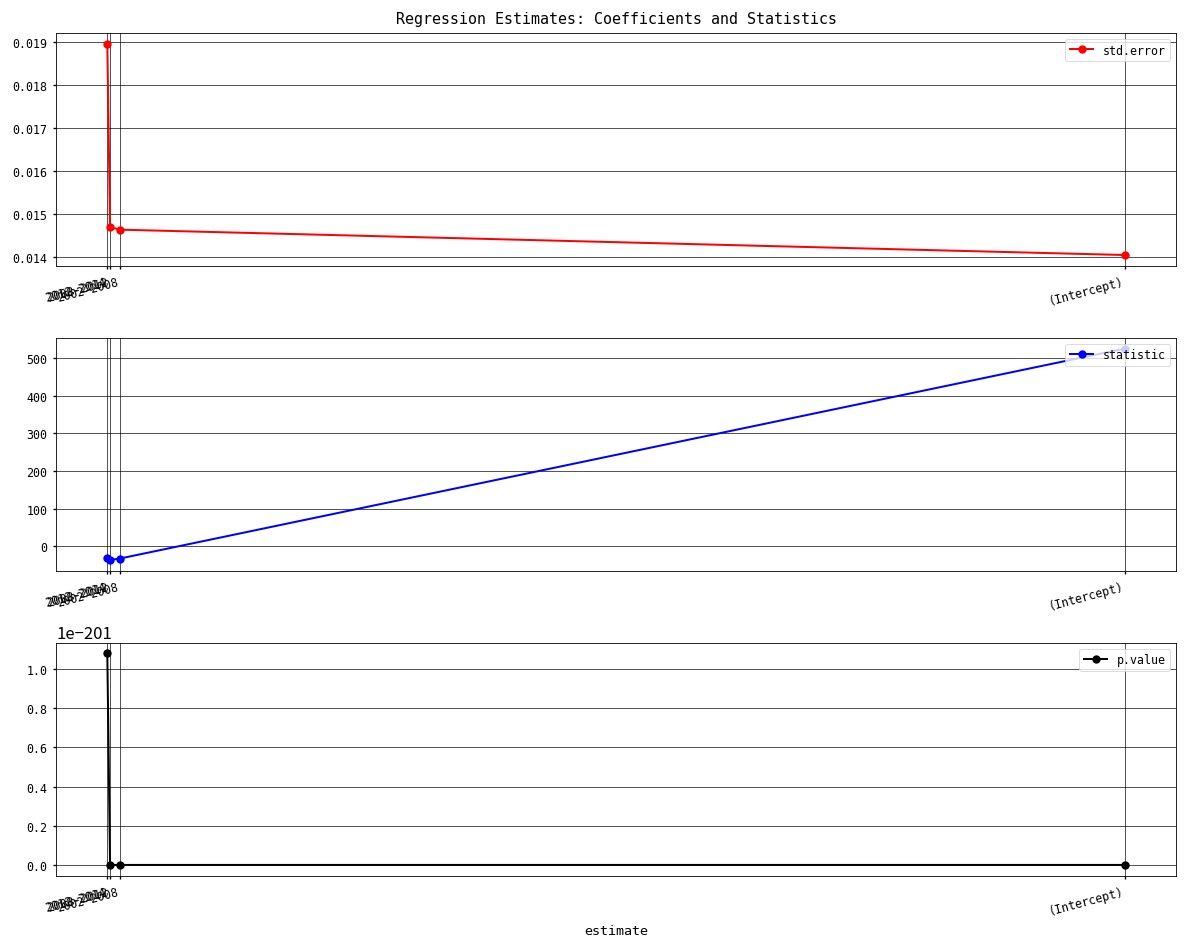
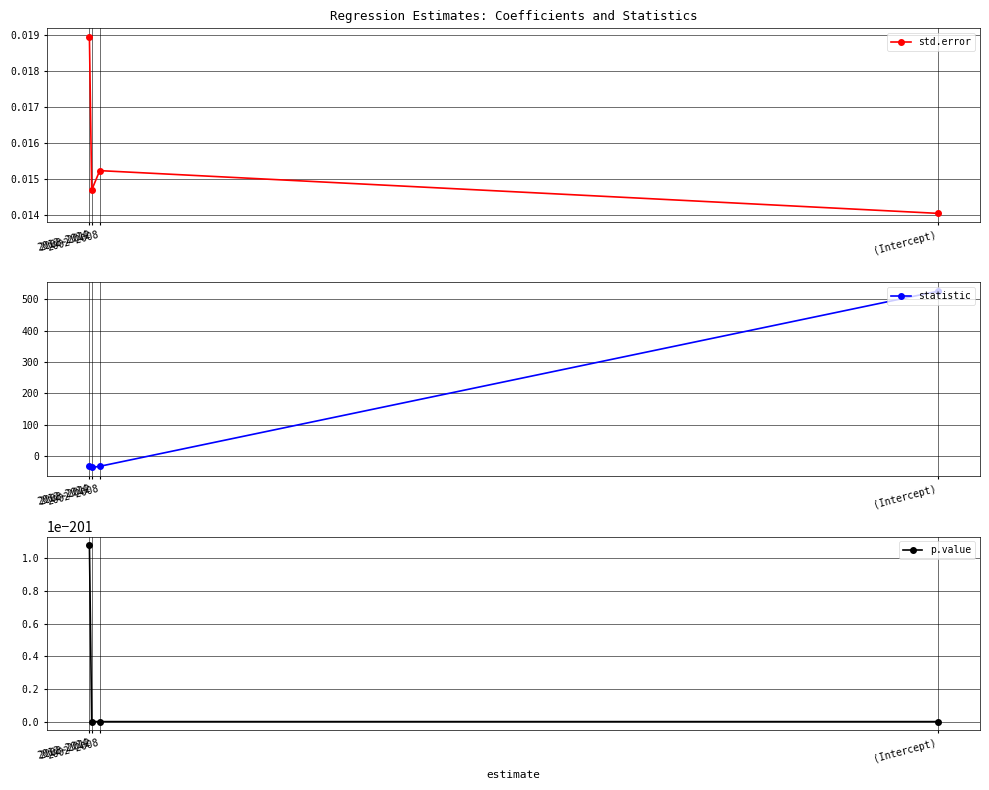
  {
    "Regression Estimates: Coefficients and Statistics": {
      "2012-2014": 0.0190,
      "2008-2012": 0.0147,
-     "2002-2008": 0.0146,
+     "2002-2008": 0.0152,
      "(Intercept)": 0.0140
    }
  }
